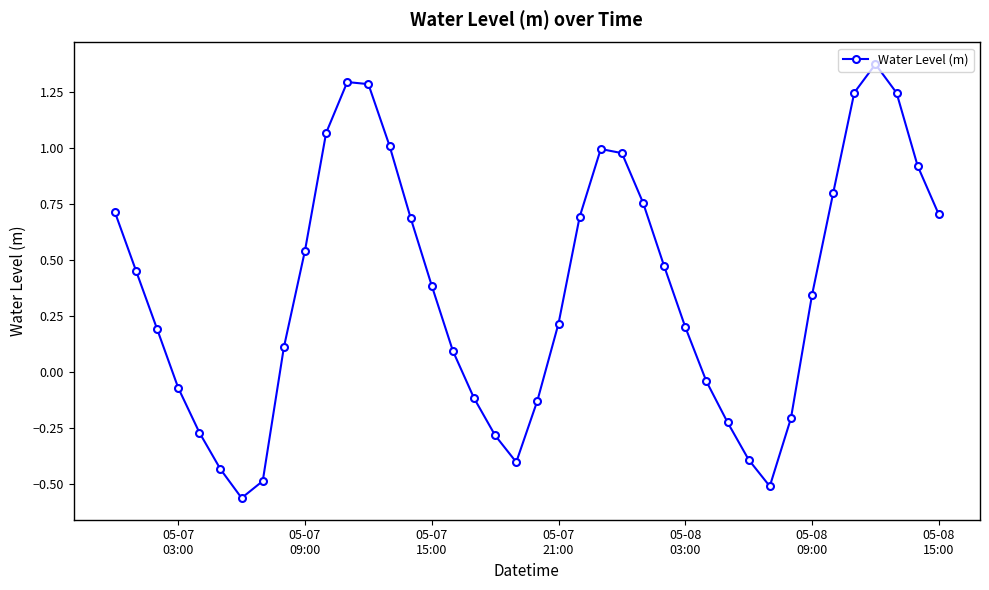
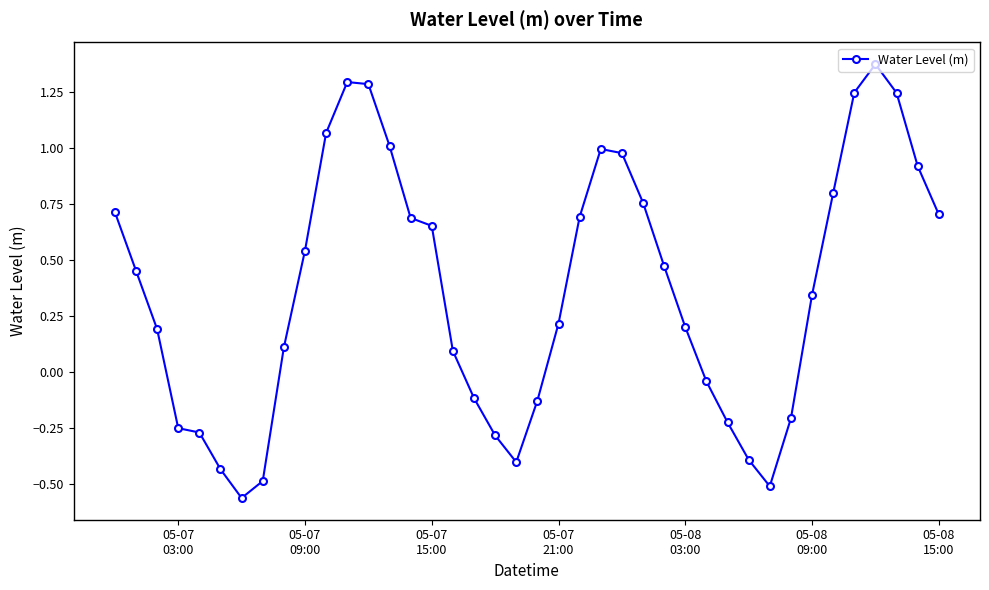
  {
-   "05-07 03:00": -0.07,
+   "05-07 03:00": -0.25,
    "05-07 09:00": 0.54,
-   "05-07 15:00": 0.39,
+   "05-07 15:00": 0.65,
    "05-07 21:00": 0.22,
    "05-08 03:00": 0.20,
    "05-08 09:00": 0.35,
    "05-08 15:00": 0.70
  }
